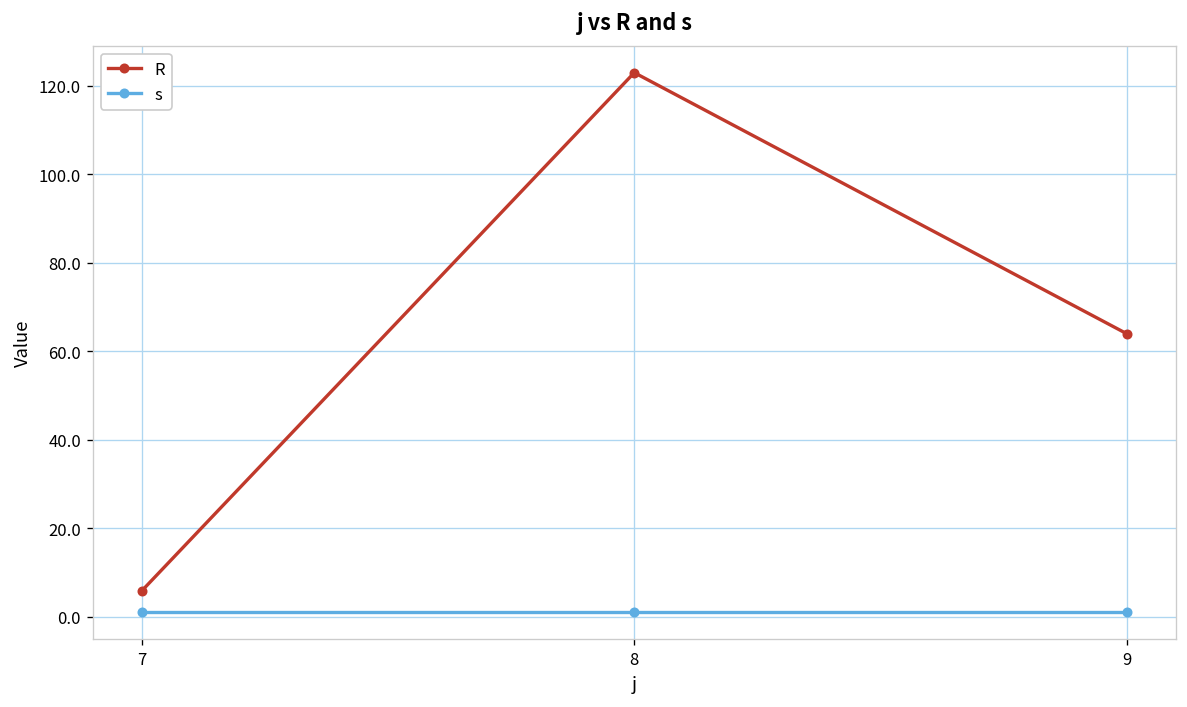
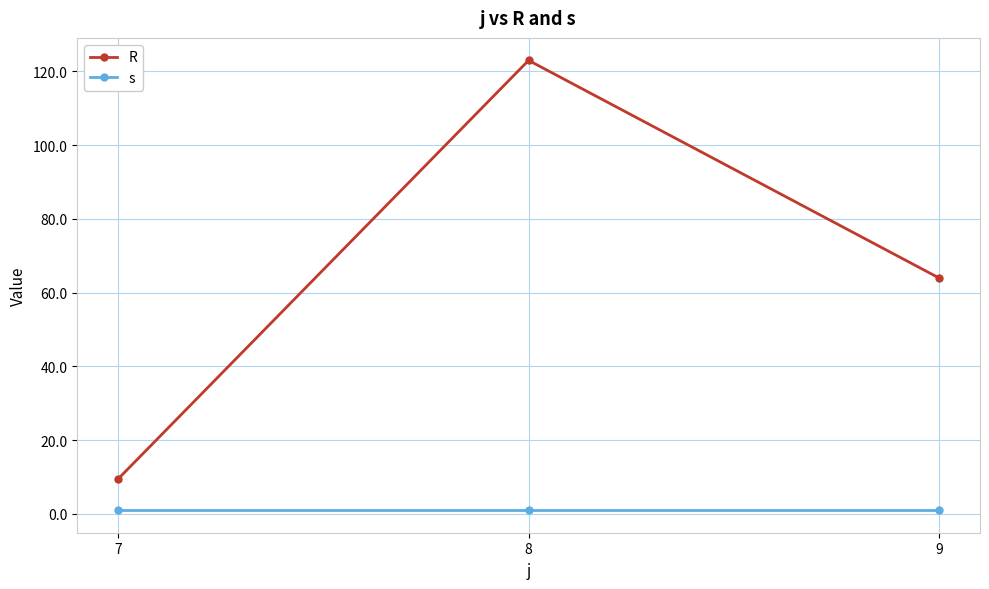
  {
    "R": {
-     "7": 6,
+     "7": 10,
      "8": 123,
      "9": 64
    },
    "s": {
      "7": 1,
      "8": 1,
      "9": 1
    }
  }
